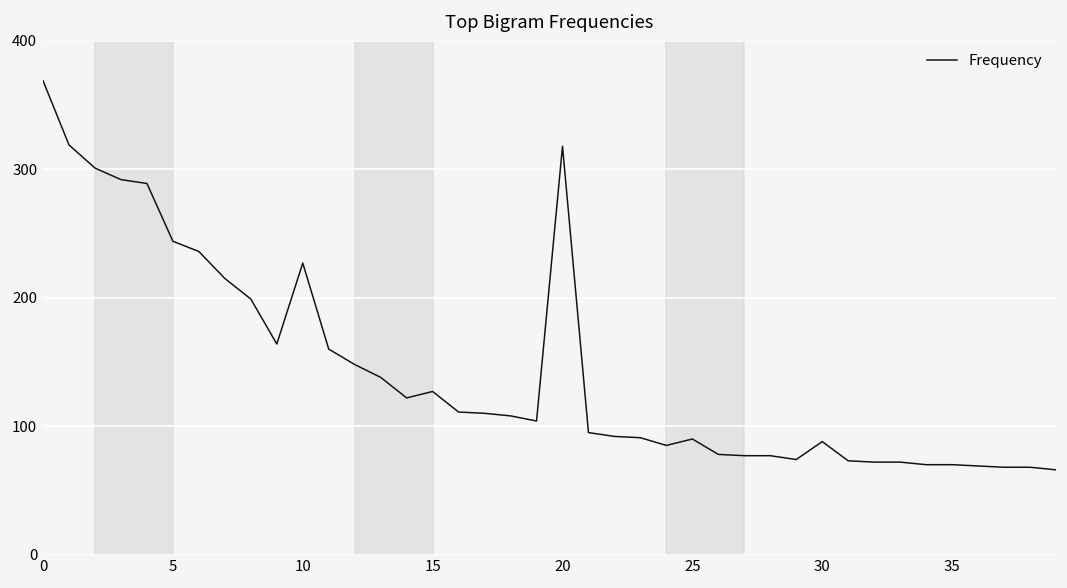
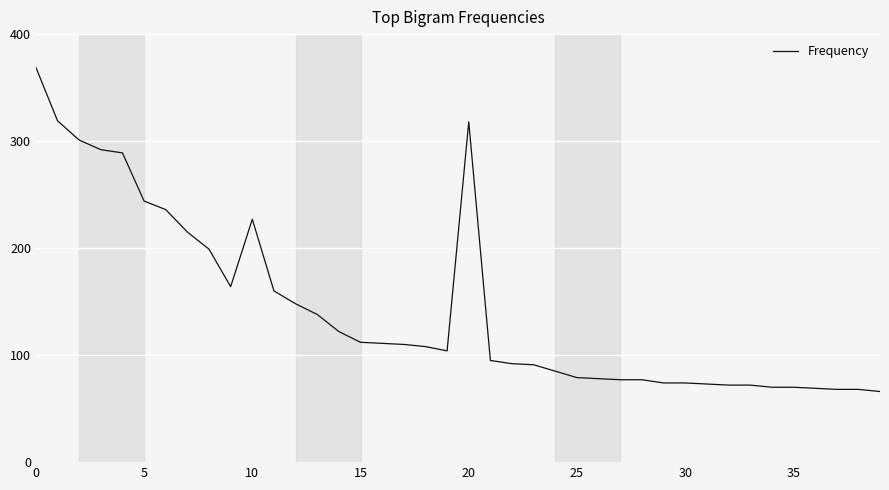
  {
    "0": 369,
    "5": 244,
    "10": 227,
-   "15": 127,
+   "15": 112,
    "20": 318,
-   "25": 90,
-   "30": 88,
+   "25": 79,
+   "30": 74,
    "35": 70
  }
